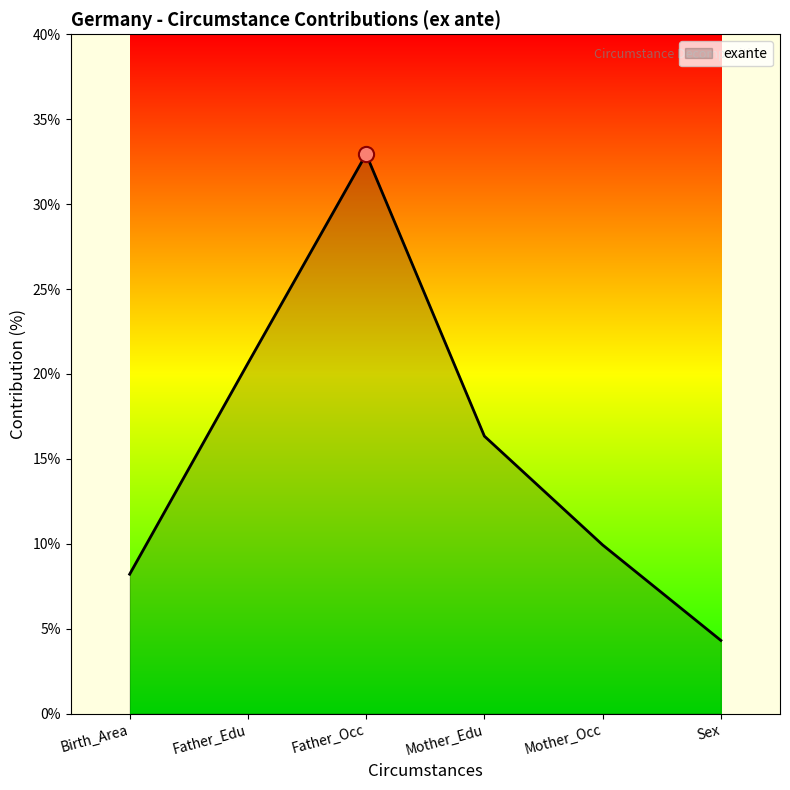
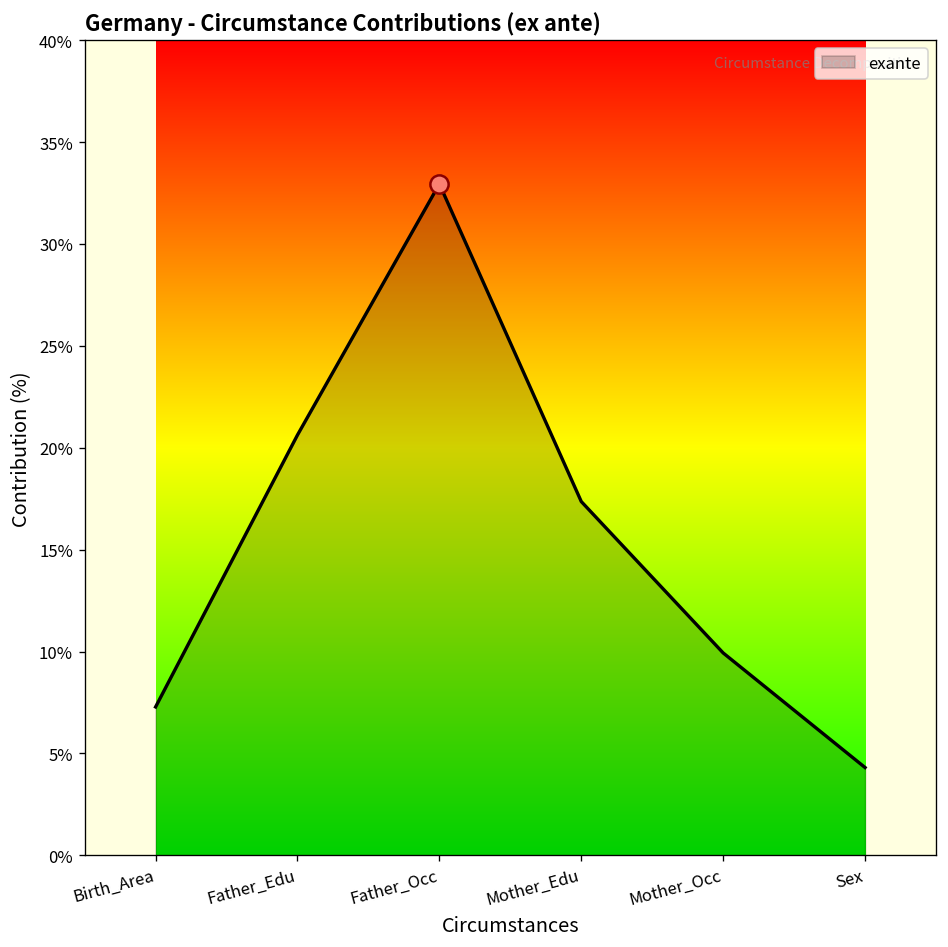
  {
    "exante": {
-     "Birth_Area": "8.2%",
+     "Birth_Area": "7.3%",
      "Father_Edu": "20.6%",
-     "Mother_Edu": "16.3%",
+     "Mother_Edu": "17.4%",
      "Mother_Occ": "9.9%",
      "Sex": "4.3%"
    }
  }
